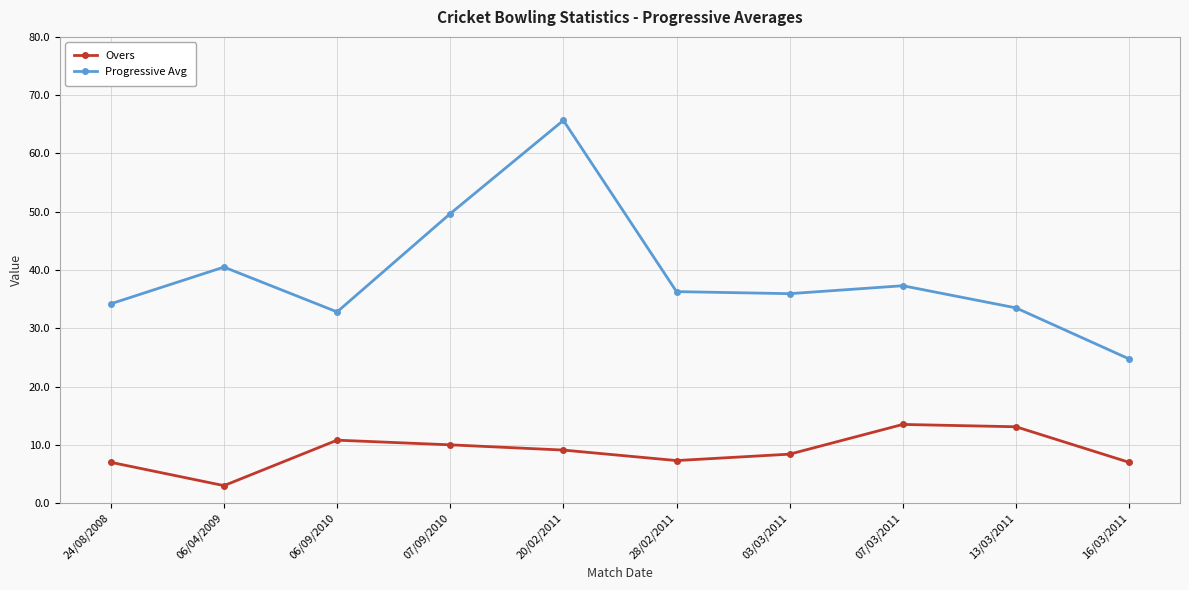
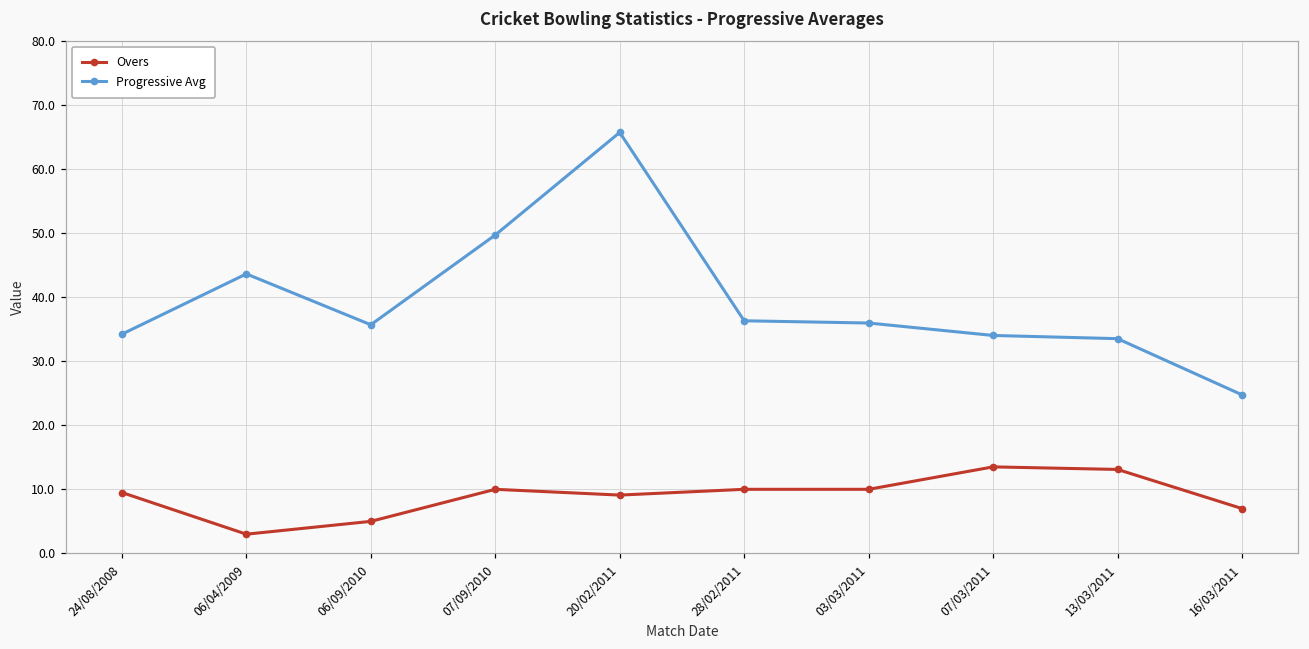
  {
    "Overs": {
-     "24/08/2008": 7,
+     "24/08/2008": 10,
      "06/04/2009": 3,
-     "06/09/2010": 11,
+     "06/09/2010": 5,
      "07/09/2010": 10,
      "20/02/2011": 9,
-     "28/02/2011": 7,
-     "03/03/2011": 8,
+     "28/02/2011": 10,
+     "03/03/2011": 10,
      "07/03/2011": 14,
      "13/03/2011": 13,
      "16/03/2011": 7
    },
    "Progressive Avg": {
      "24/08/2008": 34,
-     "06/04/2009": 41,
-     "06/09/2010": 33,
+     "06/04/2009": 44,
+     "06/09/2010": 36,
      "07/09/2010": 50,
      "20/02/2011": 66,
      "28/02/2011": 36,
      "03/03/2011": 36,
-     "07/03/2011": 37,
+     "07/03/2011": 34,
      "13/03/2011": 34,
      "16/03/2011": 25
    }
  }
